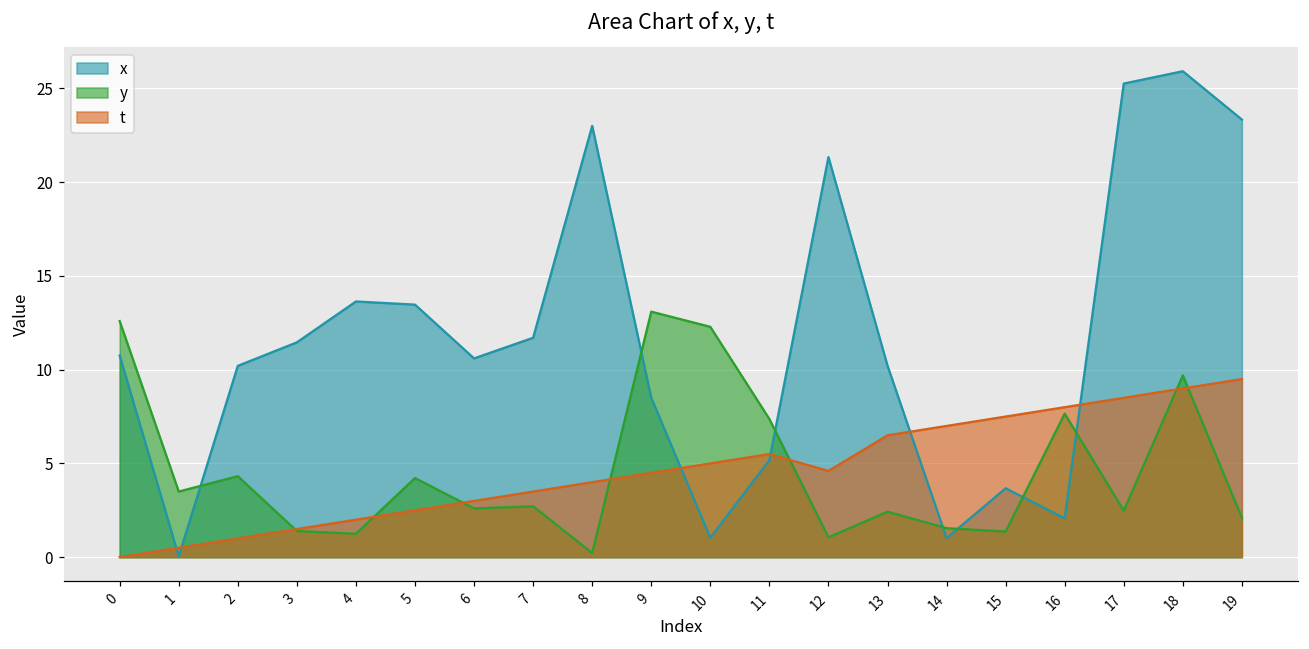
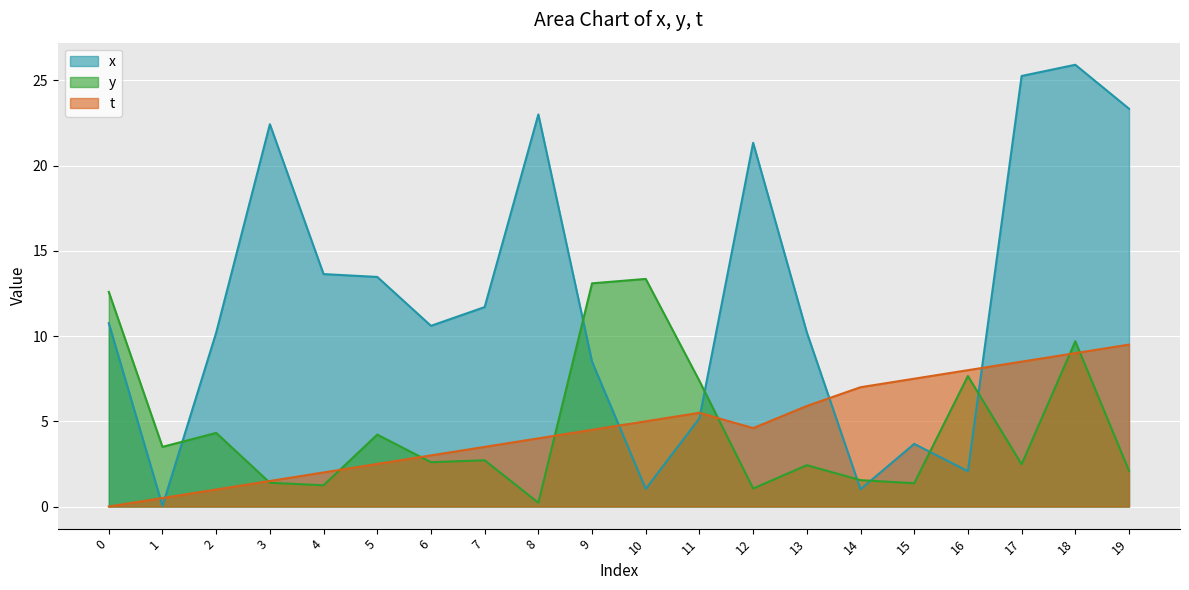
  {
    "x": {
      "0": 10.8,
      "1": 0.0,
      "2": 10.2,
-     "3": 11.5,
+     "3": 22.4,
      "4": 13.6,
      "5": 13.5,
      "6": 10.6,
      "7": 11.7,
      "8": 23.0,
      "9": 8.5,
      "10": 1.0,
      "11": 5.2,
      "12": 21.3,
      "13": 10.2,
      "14": 1.0,
      "15": 3.7,
      "16": 2.1,
      "17": 25.3,
      "18": 25.9,
      "19": 23.3
    },
    "y": {
      "0": 12.6,
      "1": 3.5,
      "2": 4.3,
      "4": 1.2,
      "5": 4.2,
      "6": 2.6,
      "7": 2.7,
      "8": 0.2,
      "9": 13.1,
-     "10": 12.3,
+     "10": 13.4,
      "11": 7.4,
      "12": 1.1,
      "13": 2.4,
      "14": 1.5,
      "15": 1.4,
      "16": 7.7,
      "17": 2.5,
      "18": 9.7,
      "19": 2.1
    },
    "t": {
      "0": 0.0,
      "1": 0.5,
      "2": 1.0,
      "4": 2.0,
      "5": 2.5,
      "6": 3.0,
      "7": 3.5,
      "8": 4.0,
      "9": 4.5,
      "10": 5.0,
      "11": 5.5,
      "12": 4.6,
-     "13": 6.5,
+     "13": 5.9,
      "14": 7.0,
      "15": 7.5,
      "16": 8.0,
      "17": 8.5,
      "18": 9.0,
      "19": 9.5
    }
  }
